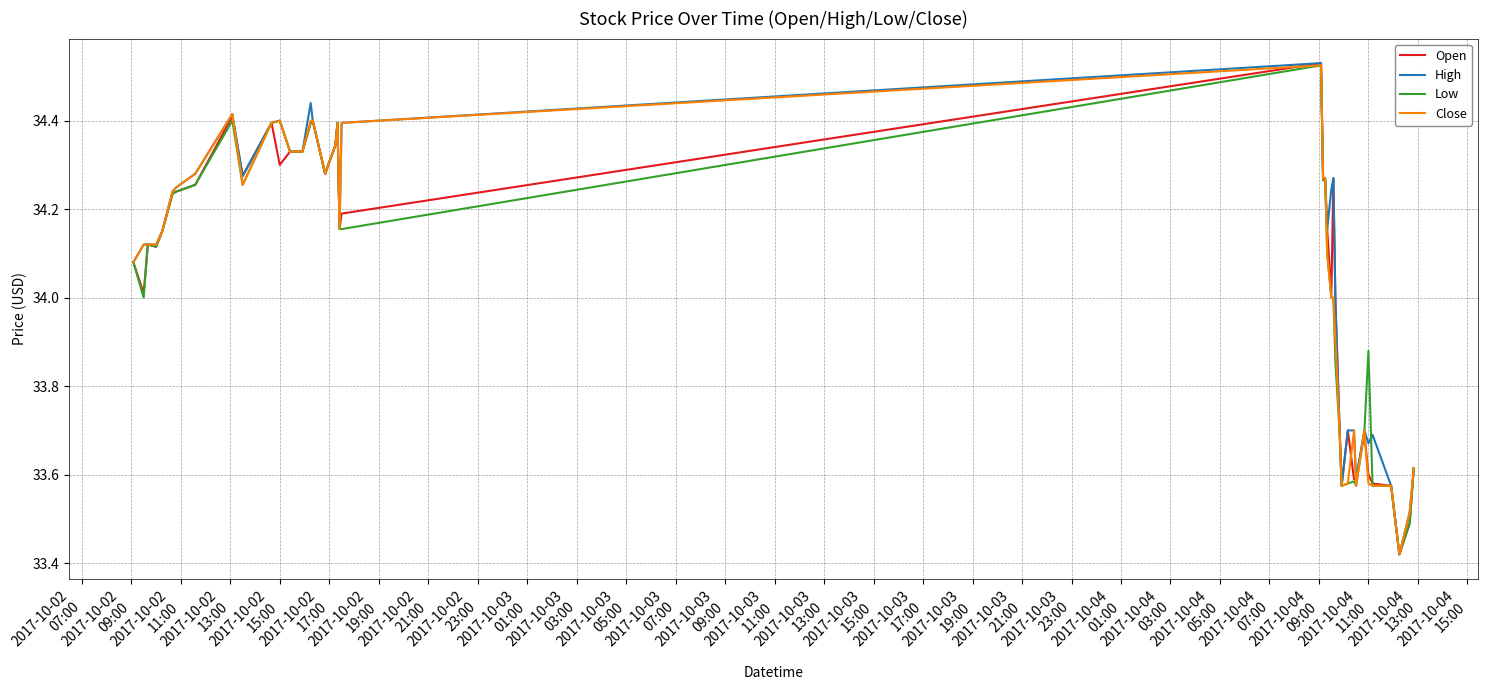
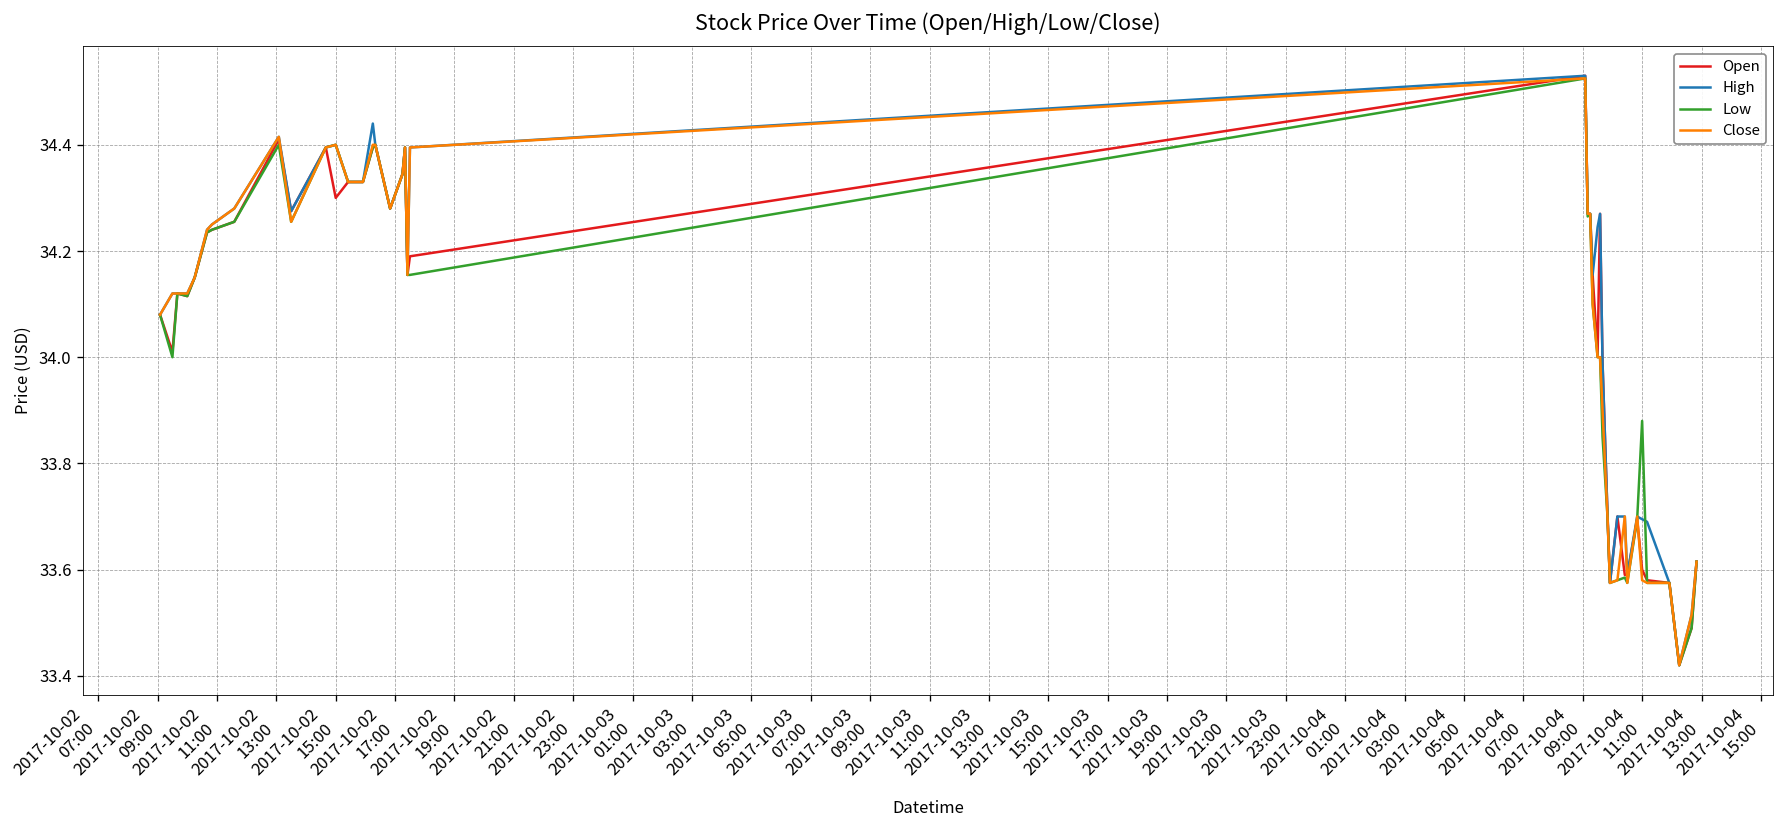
  {
    "Open": {
      "2017-10-02 15:00": 34.30,
      "2017-10-04 11:00": 33.60
    },
    "High": {
-     "2017-10-04 11:00": 33.67
+     "2017-10-04 11:00": 33.70
    },
    "Low": {
      "2017-10-04 11:00": 33.88
    },
    "Close": {
      "2017-10-04 11:00": 33.58
    }
  }
